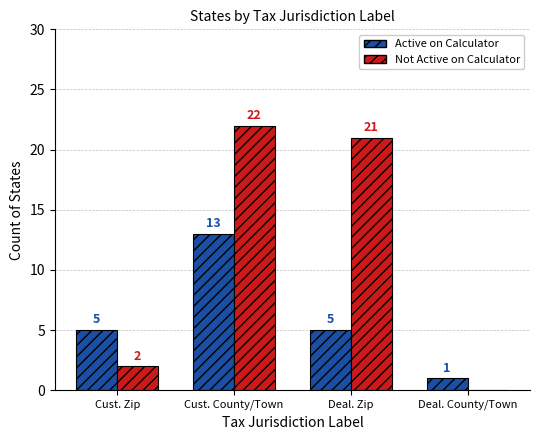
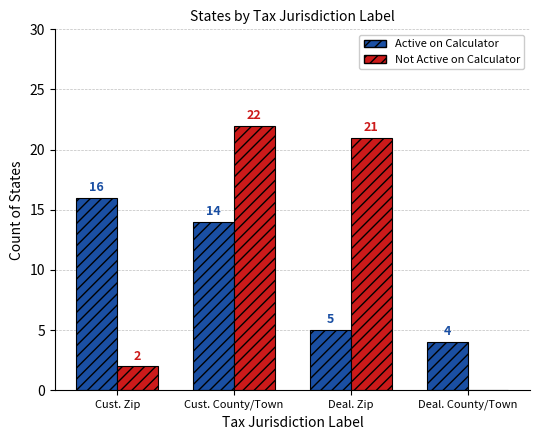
  {
    "Active on Calculator": {
-     "Cust. Zip": 5,
-     "Cust. County/Town": 13,
+     "Cust. Zip": 16,
+     "Cust. County/Town": 14,
      "Deal. Zip": 5,
-     "Deal. County/Town": 1
+     "Deal. County/Town": 4
    },
    "Not Active on Calculator": {
      "Cust. Zip": 2,
      "Cust. County/Town": 22,
      "Deal. Zip": 21
    }
  }
